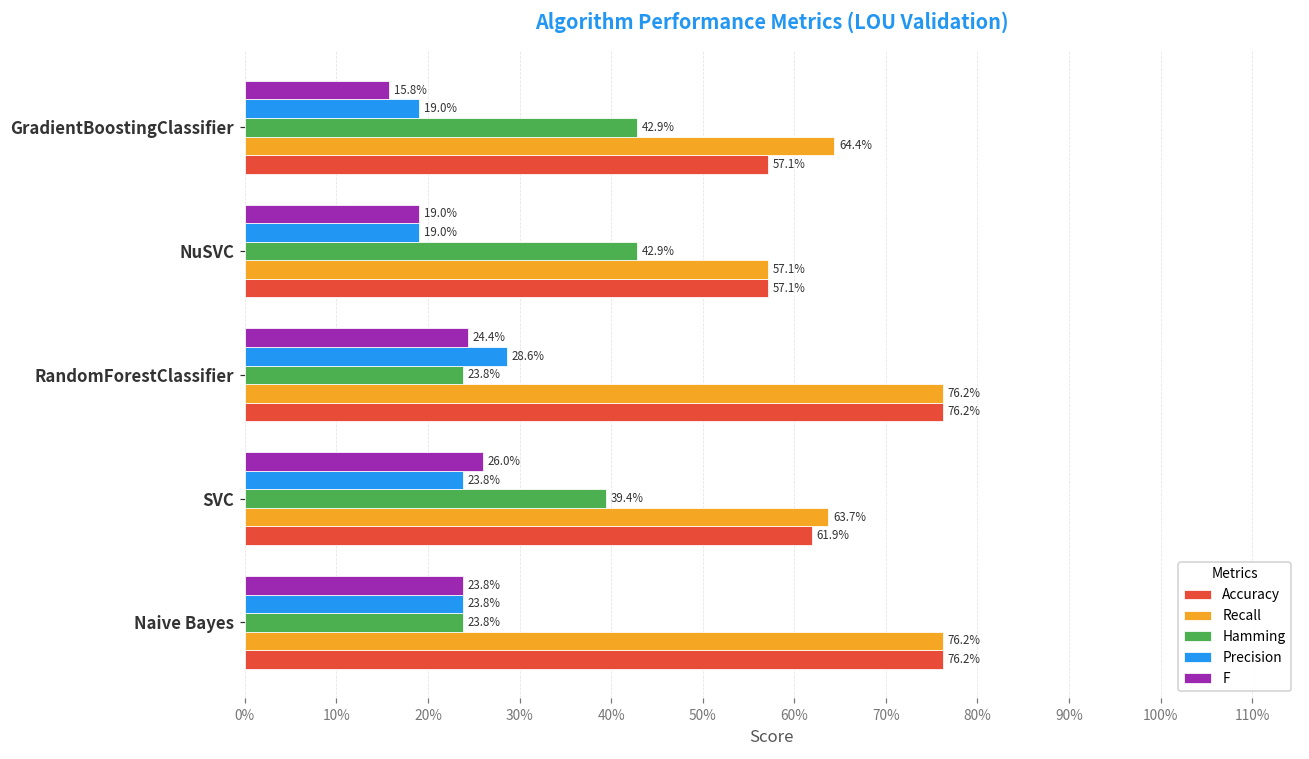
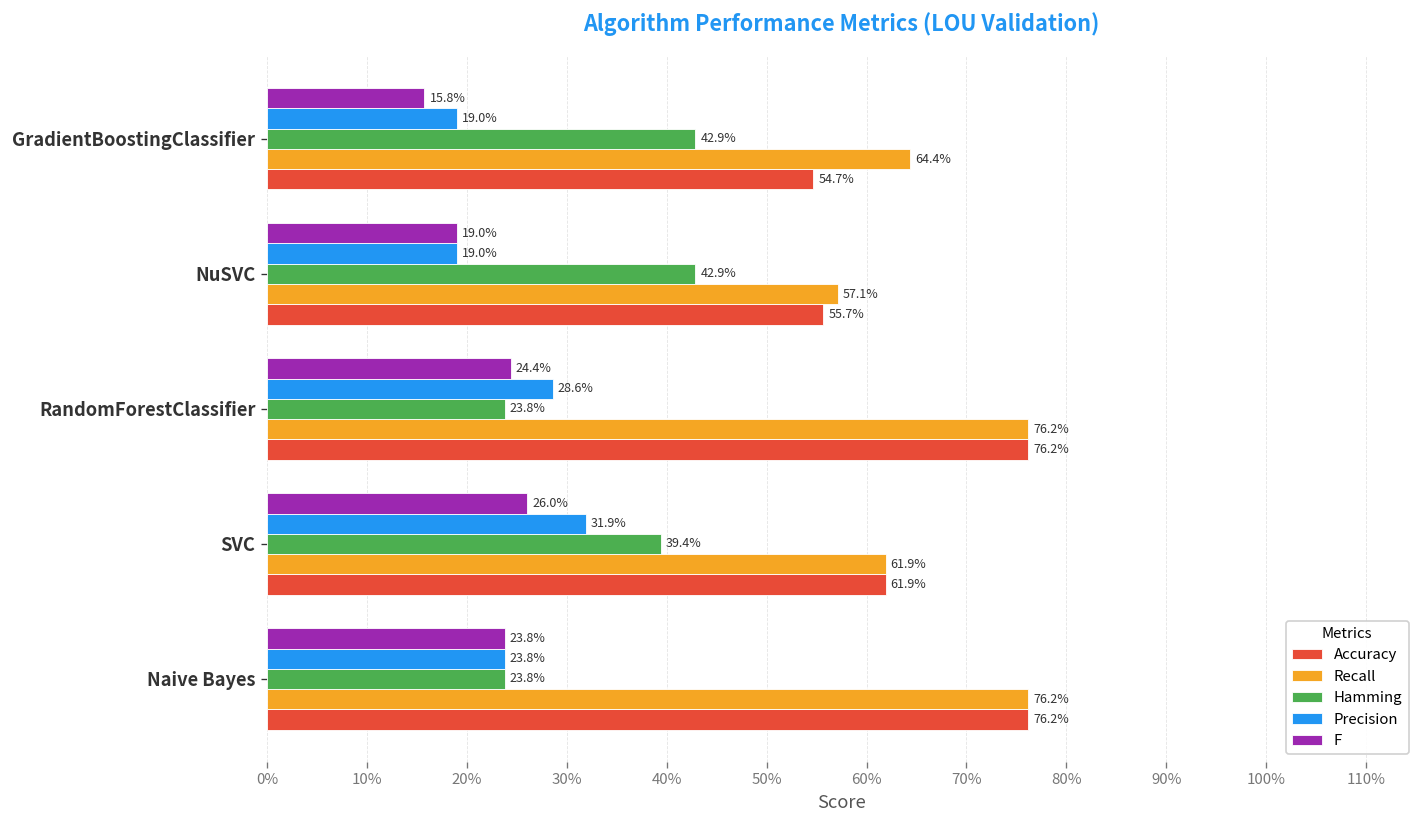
  {
    "Accuracy": {
-     "GradientBoostingClassifier": "57.1%",
-     "NuSVC": "57.1%",
+     "GradientBoostingClassifier": "54.7%",
+     "NuSVC": "55.7%",
      "RandomForestClassifier": "76.2%",
      "SVC": "61.9%",
      "Naive Bayes": "76.2%"
    },
    "Recall": {
      "GradientBoostingClassifier": "64.4%",
      "NuSVC": "57.1%",
      "RandomForestClassifier": "76.2%",
-     "SVC": "63.7%",
+     "SVC": "61.9%",
      "Naive Bayes": "76.2%"
    },
    "Hamming": {
      "GradientBoostingClassifier": "42.9%",
      "NuSVC": "42.9%",
      "RandomForestClassifier": "23.8%",
      "SVC": "39.4%",
      "Naive Bayes": "23.8%"
    },
    "Precision": {
      "GradientBoostingClassifier": "19.0%",
      "NuSVC": "19.0%",
      "RandomForestClassifier": "28.6%",
-     "SVC": "23.8%",
+     "SVC": "31.9%",
      "Naive Bayes": "23.8%"
    },
    "F": {
      "GradientBoostingClassifier": "15.8%",
      "NuSVC": "19.0%",
      "RandomForestClassifier": "24.4%",
      "SVC": "26.0%",
      "Naive Bayes": "23.8%"
    }
  }
